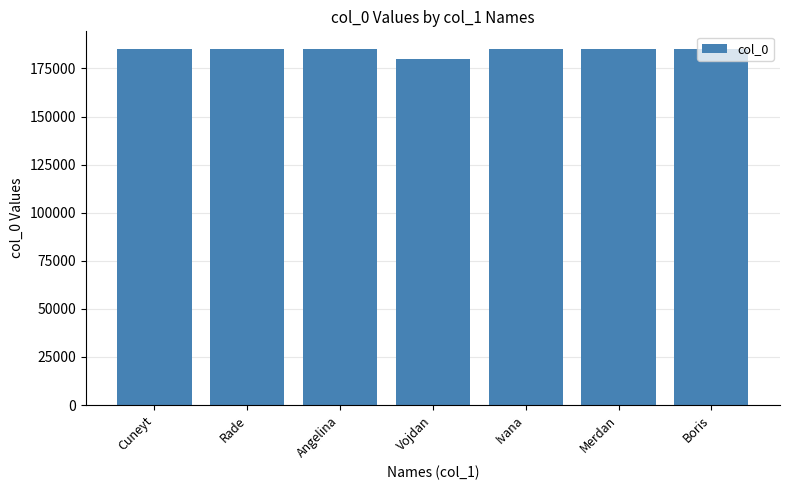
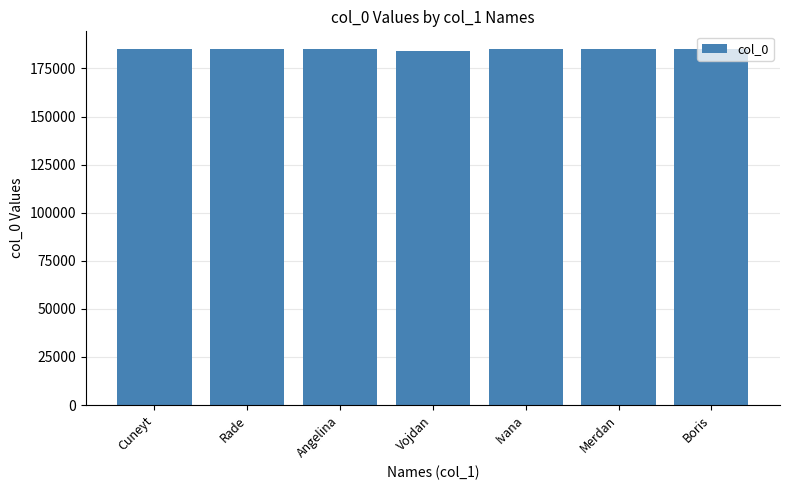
  {
    "Cuneyt": 185000,
    "Rade": 185000,
    "Angelina": 185000,
-   "Vojdan": 180000,
+   "Vojdan": 184000,
    "Ivana": 185000,
    "Merdan": 185000
  }
